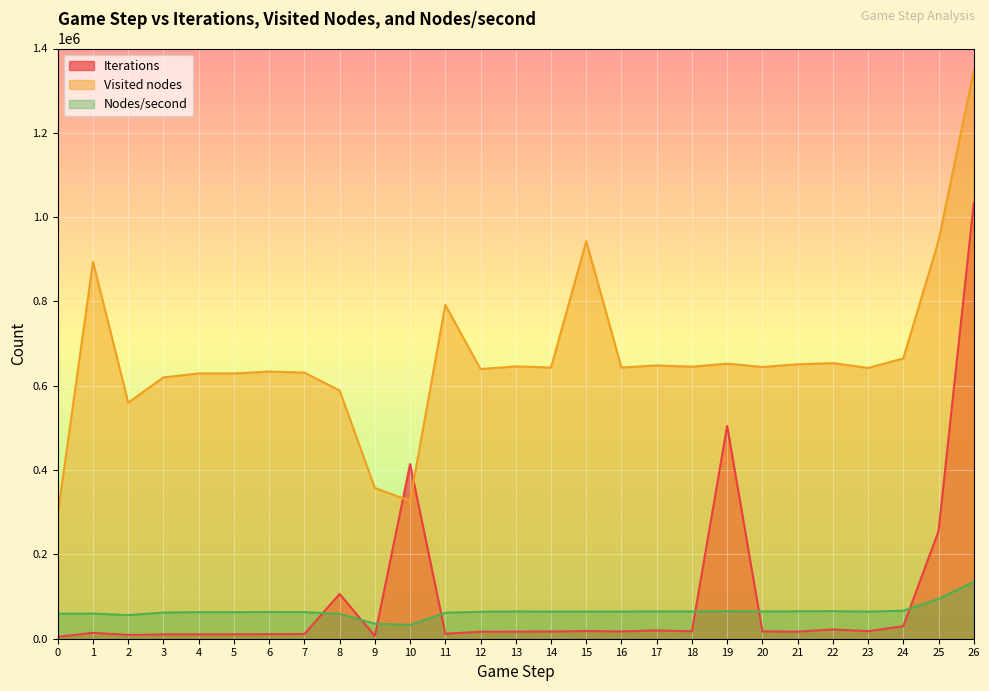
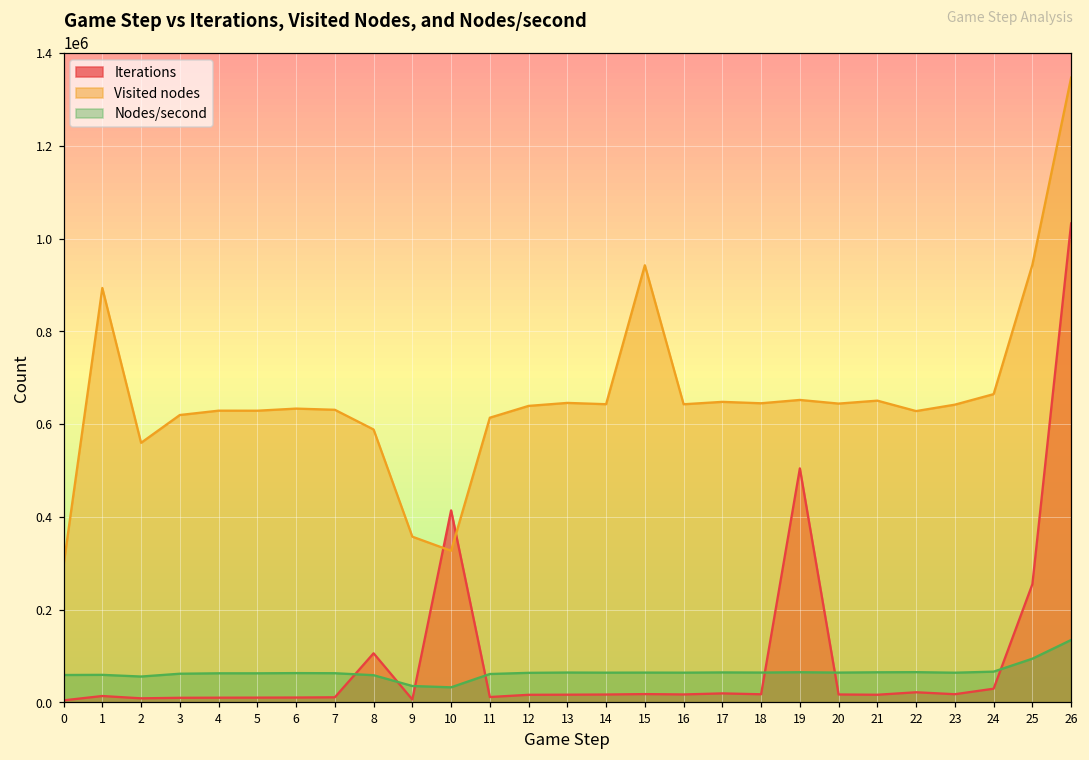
  {
    "Iterations": {
      "0": 0,
      "1": 10000,
      "2": 10000,
      "3": 10000,
      "4": 10000,
      "5": 10000,
      "6": 10000,
      "7": 10000,
      "8": 110000,
      "9": 10000,
      "10": 410000,
      "11": 10000,
      "12": 20000,
      "13": 20000,
      "14": 20000,
      "15": 20000,
      "16": 20000,
      "17": 20000,
      "18": 20000,
      "19": 500000,
      "20": 20000,
      "21": 20000,
      "22": 20000,
      "23": 20000,
      "24": 30000,
      "25": 260000,
      "26": 1030000
    },
    "Visited nodes": {
      "0": 300000,
      "1": 890000,
      "2": 560000,
      "3": 620000,
      "4": 630000,
      "5": 630000,
      "6": 630000,
      "7": 630000,
      "8": 590000,
      "9": 360000,
      "10": 330000,
-     "11": 790000,
+     "11": 610000,
      "12": 640000,
      "13": 650000,
      "14": 640000,
      "15": 940000,
      "16": 640000,
      "17": 650000,
      "18": 650000,
      "19": 650000,
      "20": 640000,
      "21": 650000,
-     "22": 650000,
+     "22": 630000,
      "23": 640000,
      "24": 660000,
      "25": 940000,
      "26": 1350000
    },
    "Nodes/second": {
      "0": 60000,
      "1": 60000,
      "2": 60000,
      "3": 60000,
      "4": 60000,
      "5": 60000,
      "6": 60000,
      "7": 60000,
      "8": 60000,
      "9": 40000,
      "10": 30000,
      "11": 60000,
      "12": 60000,
      "13": 60000,
      "14": 60000,
      "15": 60000,
      "16": 60000,
      "17": 60000,
      "18": 60000,
      "19": 70000,
      "20": 60000,
      "21": 70000,
      "22": 70000,
      "23": 60000,
      "24": 70000,
      "25": 90000,
      "26": 130000
    }
  }
